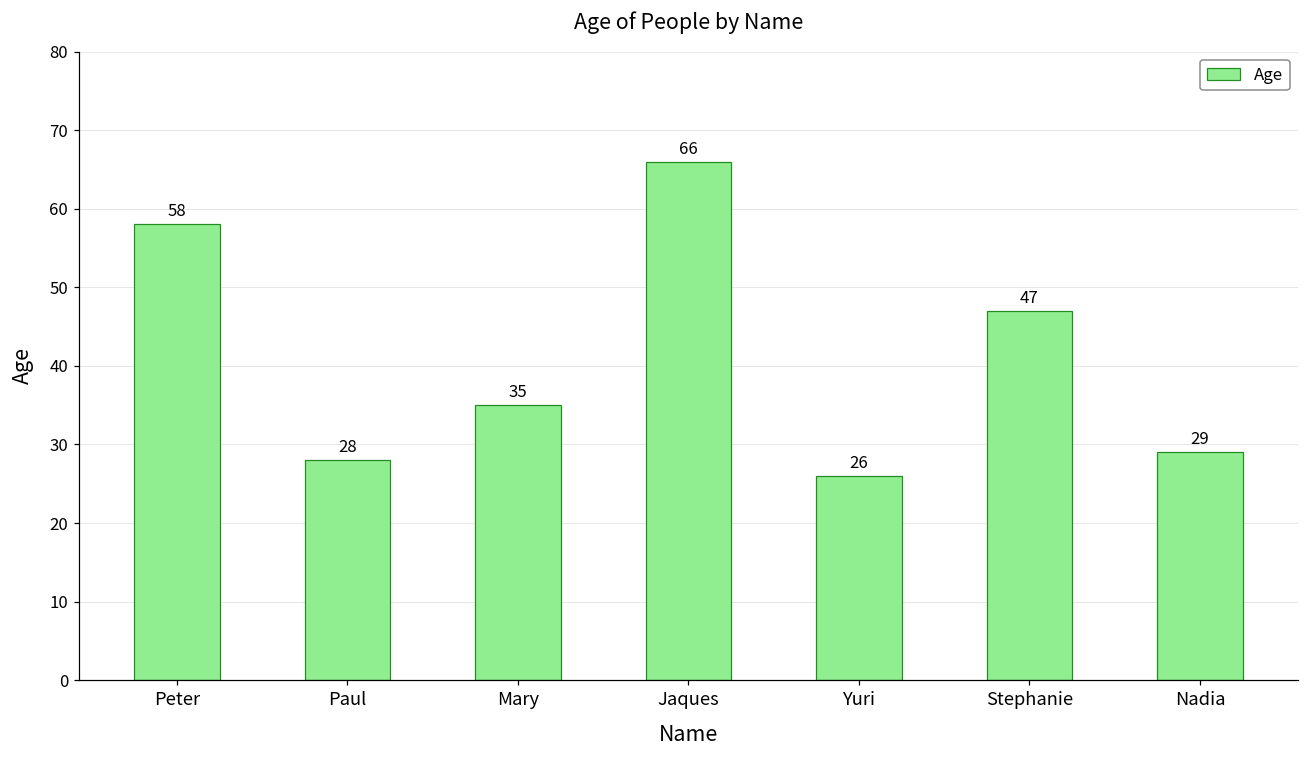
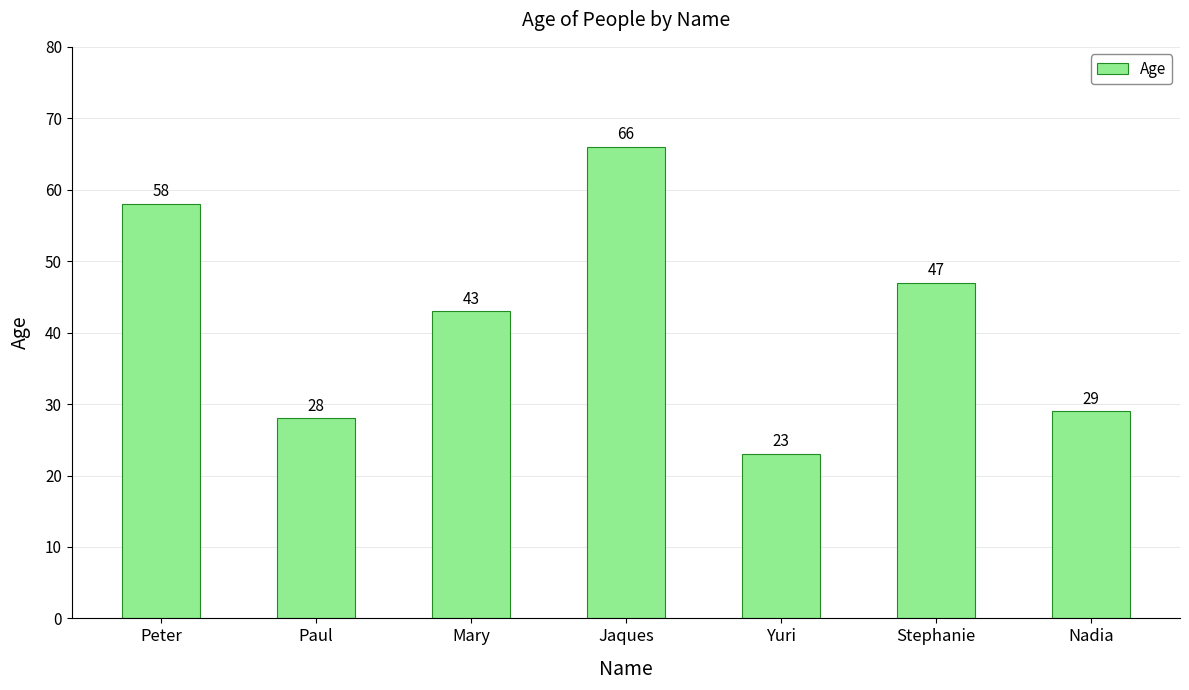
  {
    "Peter": 58,
    "Paul": 28,
-   "Mary": 35,
+   "Mary": 43,
    "Jaques": 66,
-   "Yuri": 26,
+   "Yuri": 23,
    "Stephanie": 47,
    "Nadia": 29
  }
